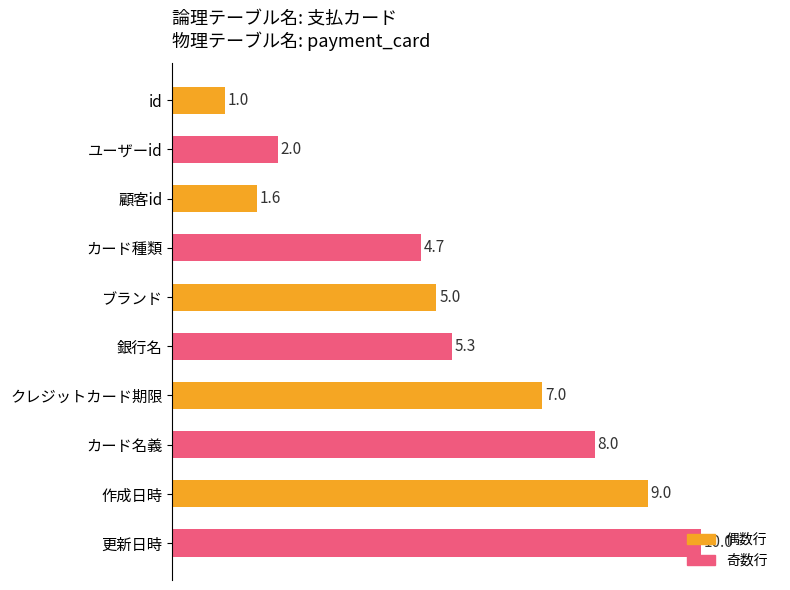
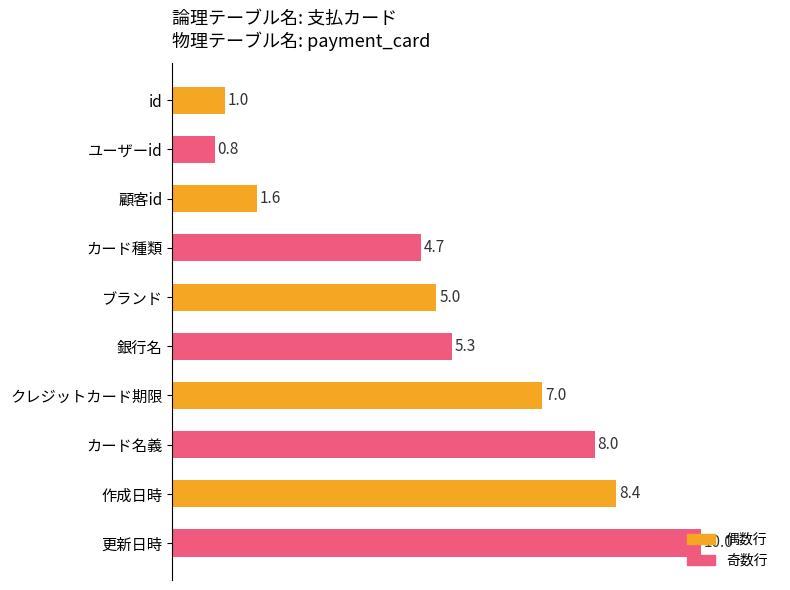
  {
    "id": 1.0,
-   "ユーザーid": 2.0,
+   "ユーザーid": 0.8,
    "顧客id": 1.6,
    "カード種類": 4.7,
    "ブランド": 5.0,
    "銀行名": 5.3,
    "クレジットカード期限": 7.0,
    "カード名義": 8.0,
-   "作成日時": 9.0,
+   "作成日時": 8.4,
    "更新日時": 10.0
  }
